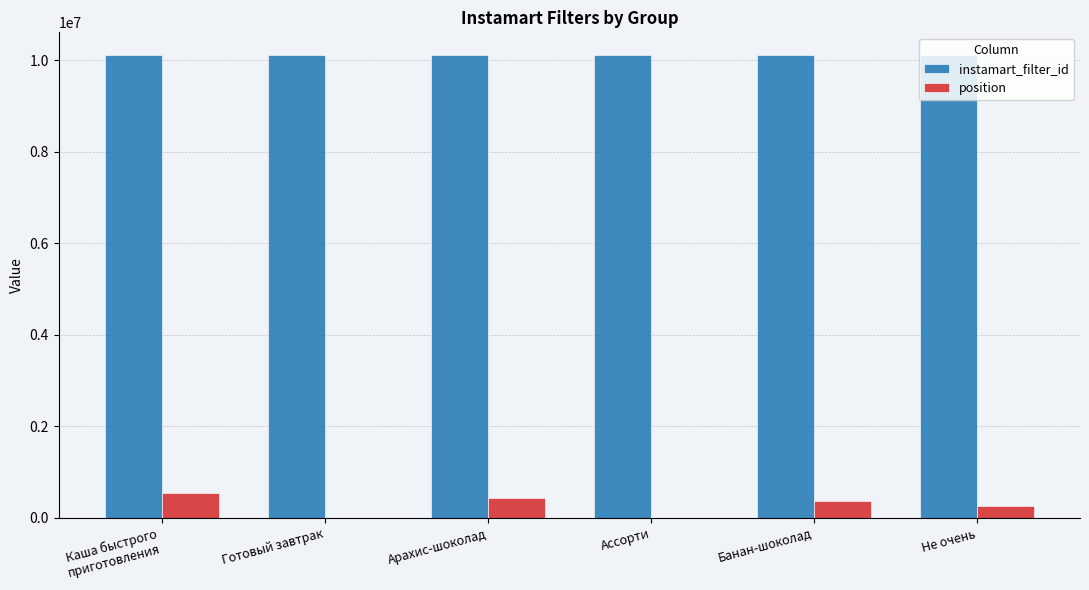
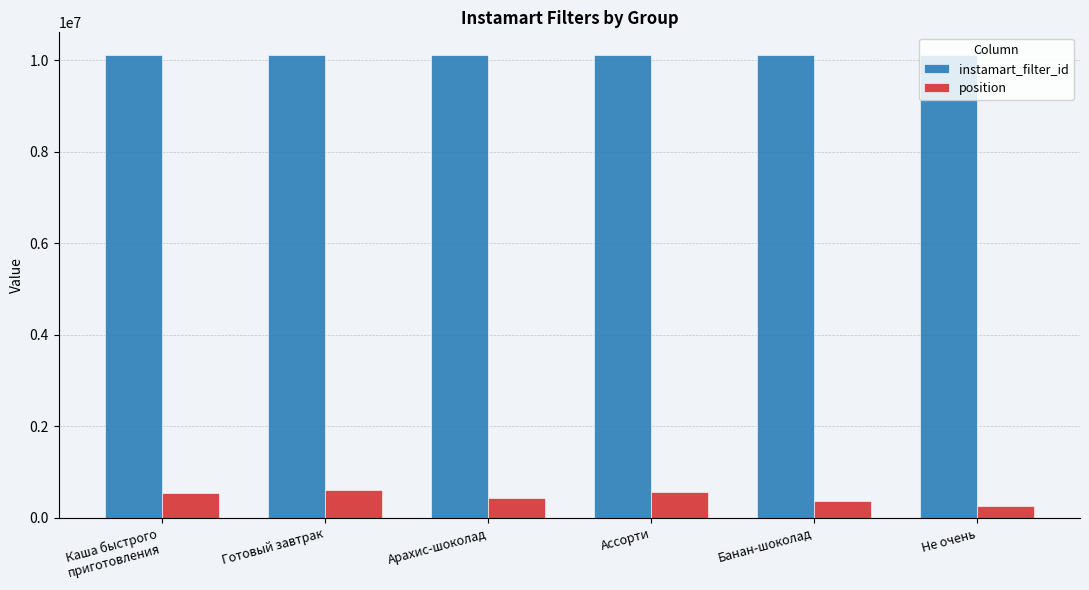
  {
    "instamart_filter_id": {
      "Каша быстрого приготовления": 10100000,
      "Готовый завтрак": 10100000,
      "Арахис-шоколад": 10100000,
      "Ассорти": 10100000,
      "Банан-шоколад": 10100000
    },
    "position": {
      "Каша быстрого приготовления": 500000,
-     "Готовый завтрак": 0,
+     "Готовый завтрак": 600000,
      "Арахис-шоколад": 400000,
-     "Ассорти": 0,
+     "Ассорти": 600000,
      "Банан-шоколад": 400000,
      "Не очень": 300000
    }
  }
